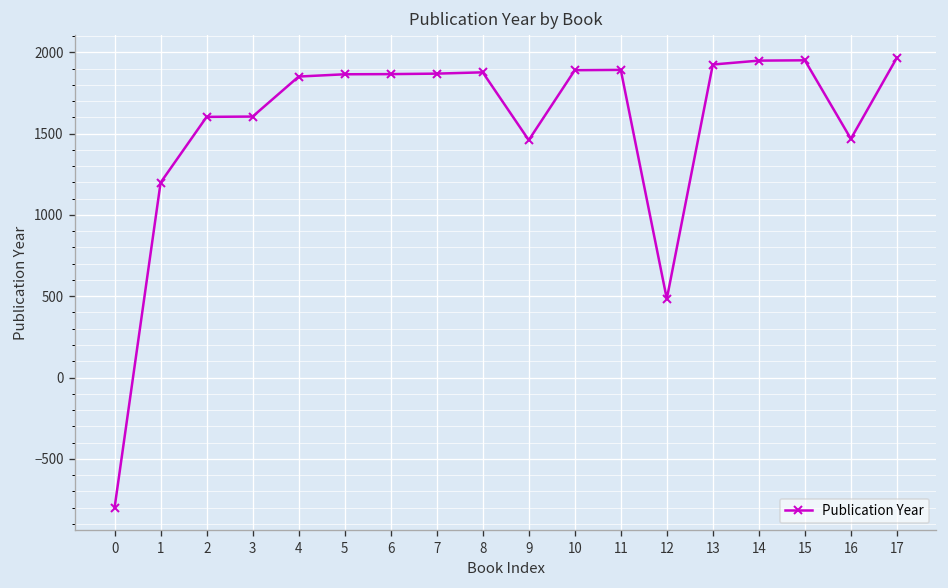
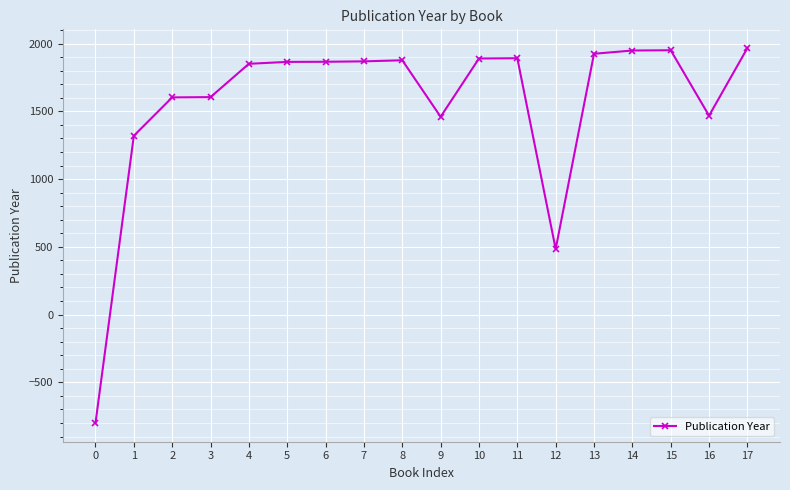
  {
    "0": -800,
-   "1": 1200,
+   "1": 1320,
    "2": 1600,
    "3": 1610,
    "4": 1850,
    "5": 1870,
    "6": 1870,
    "7": 1870,
    "8": 1880,
    "9": 1460,
    "10": 1890,
    "11": 1890,
    "12": 480,
    "13": 1930,
    "14": 1950,
    "15": 1950,
    "16": 1470,
    "17": 1970
  }
